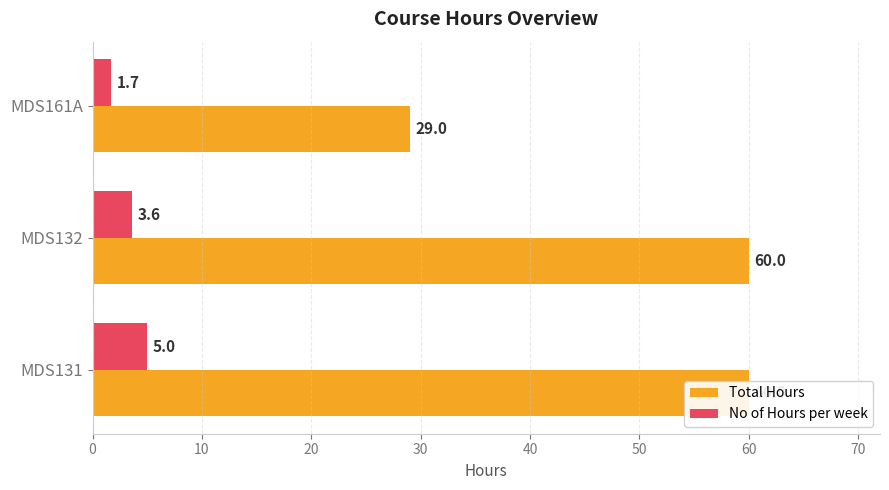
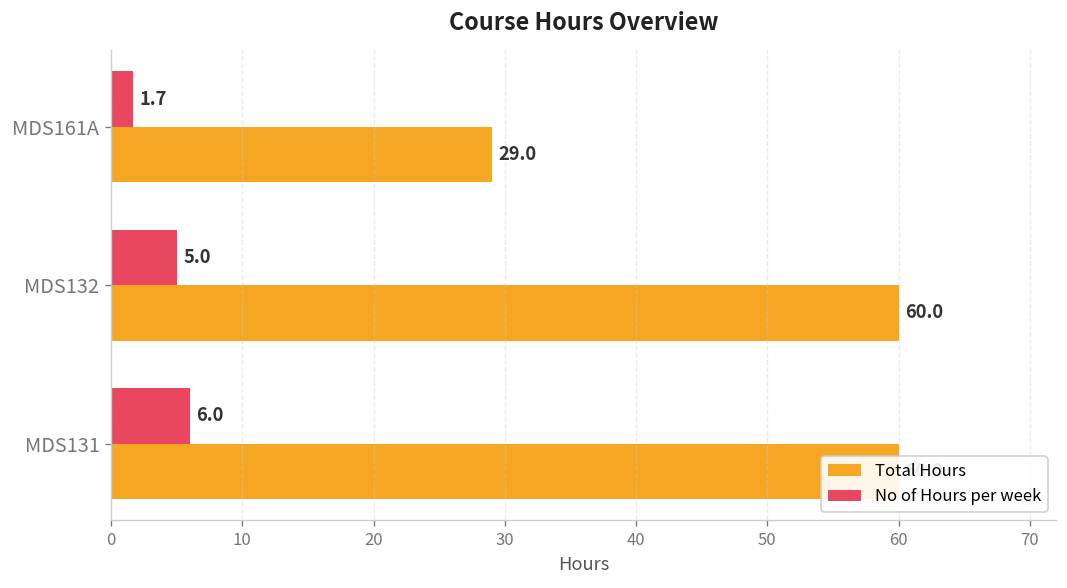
  {
    "Total Hours": {
      "MDS161A": 29.0,
      "MDS132": 60.0
    },
    "No of Hours per week": {
      "MDS161A": 1.7,
-     "MDS132": 3.6,
-     "MDS131": 5.0
+     "MDS132": 5.0,
+     "MDS131": 6.0
    }
  }
